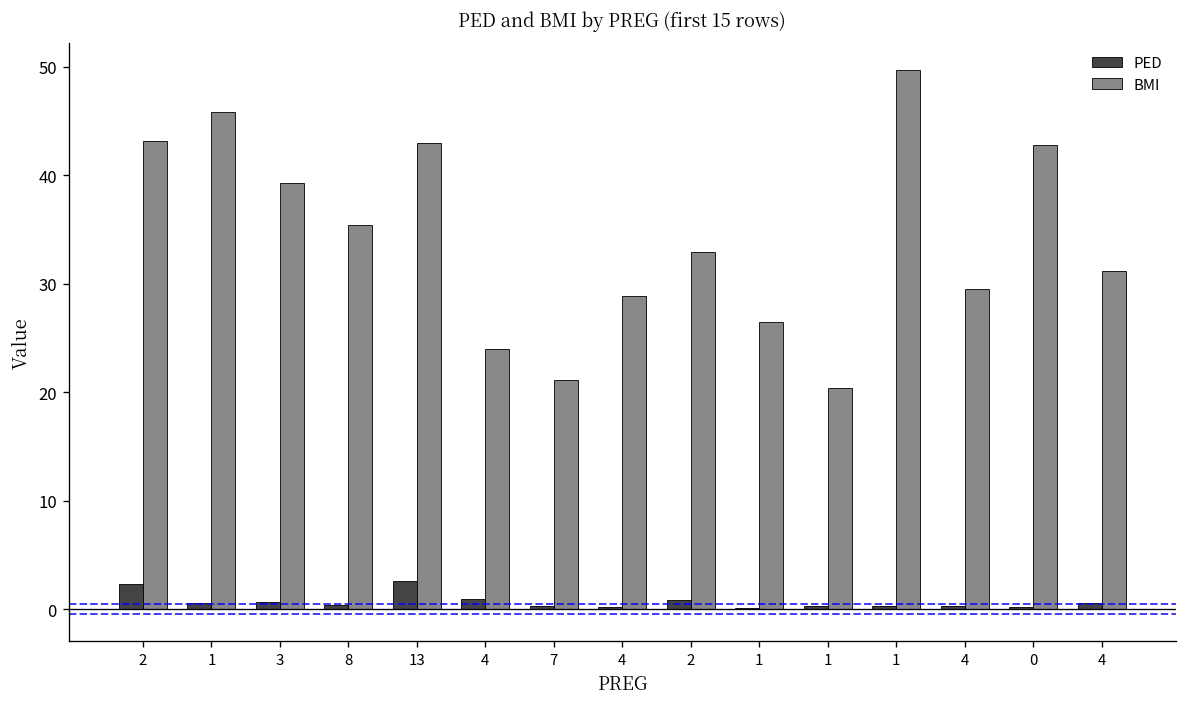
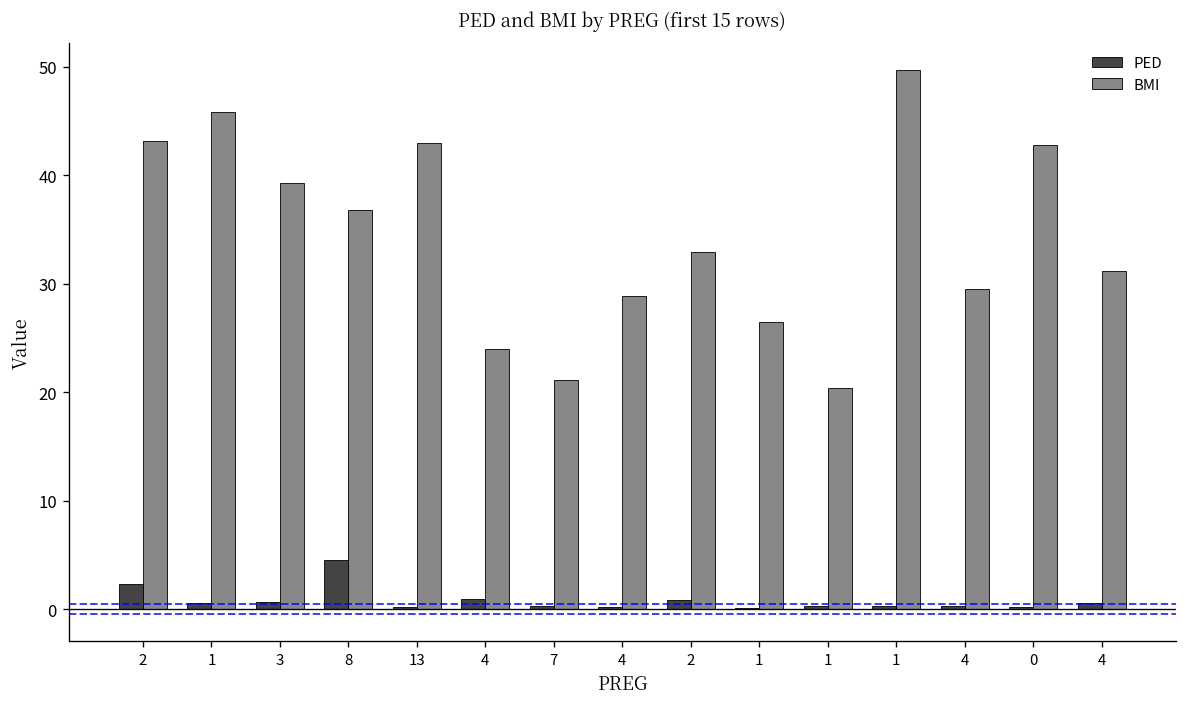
  {
    "PED": {
      "3": 1,
-     "8": 0,
-     "13": 3,
+     "8": 5,
+     "13": 0,
      "7": 0
    },
    "BMI": {
      "3": 39,
-     "8": 35,
+     "8": 37,
      "13": 43,
      "7": 21,
      "0": 43
    }
  }
